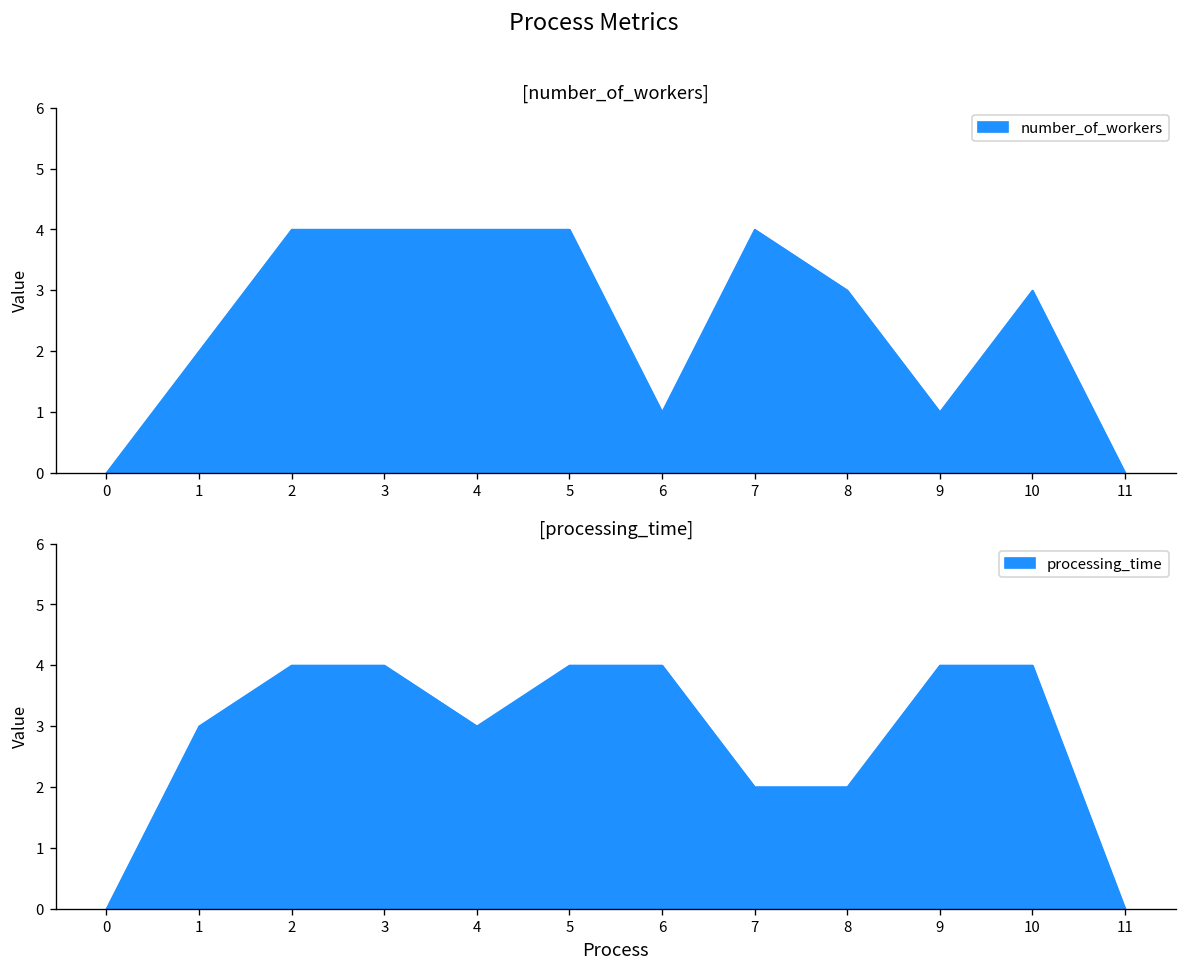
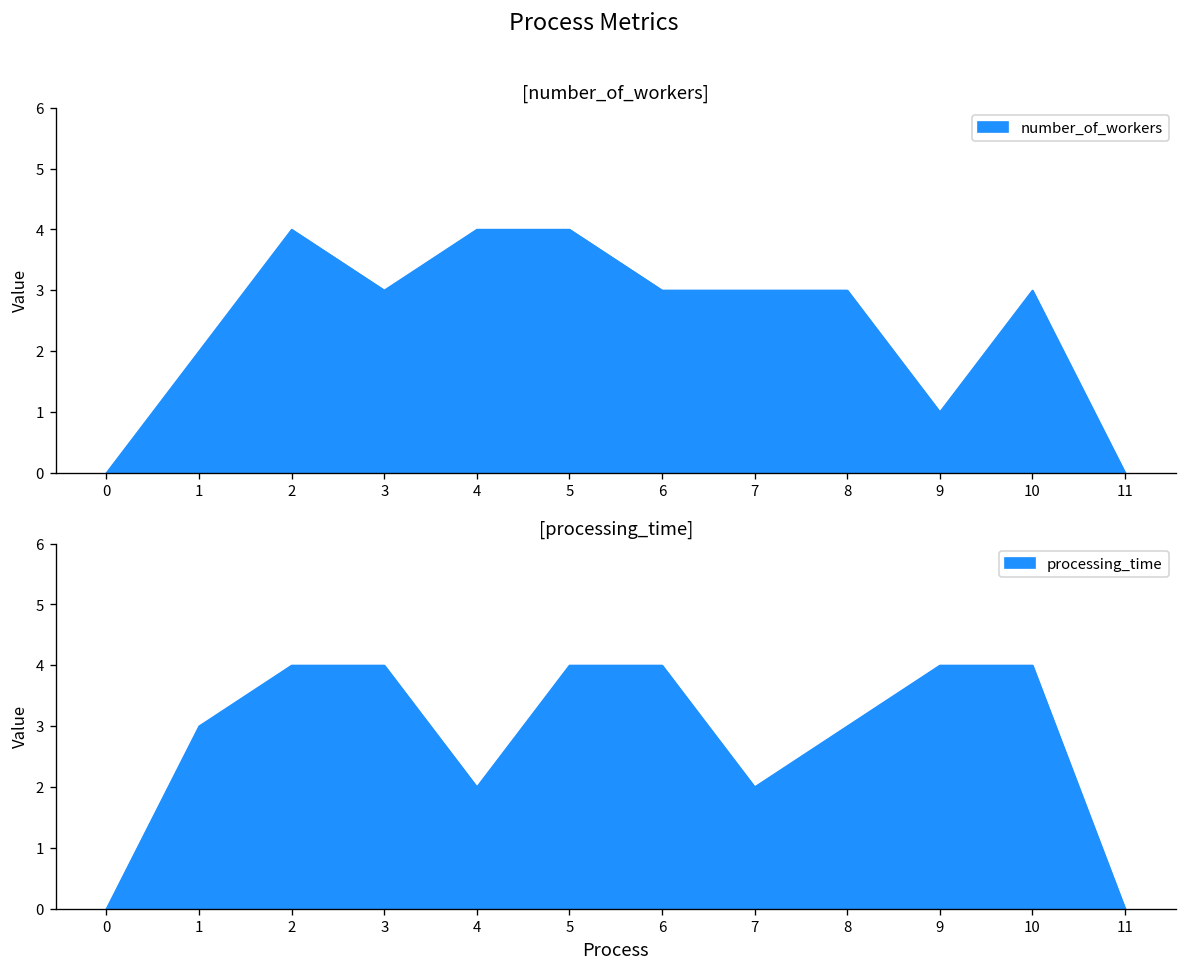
  {
    "[number_of_workers]": {
      "0": 0,
      "1": 2,
      "2": 4,
-     "3": 4,
+     "3": 3,
      "4": 4,
      "5": 4,
-     "6": 1,
-     "7": 4,
+     "6": 3,
+     "7": 3,
      "8": 3,
      "9": 1,
      "10": 3,
      "11": 0
    },
    "[processing_time]": {
      "0": 0,
      "1": 3,
      "2": 4,
      "3": 4,
-     "4": 3,
+     "4": 2,
      "5": 4,
      "6": 4,
      "7": 2,
-     "8": 2,
+     "8": 3,
      "9": 4,
      "10": 4,
      "11": 0
    }
  }
